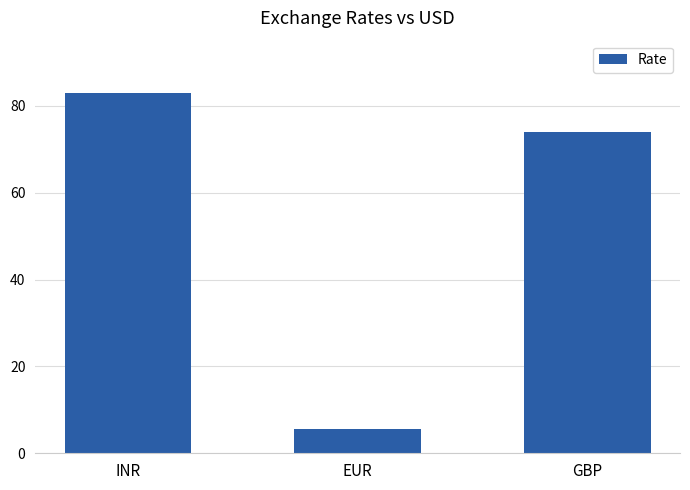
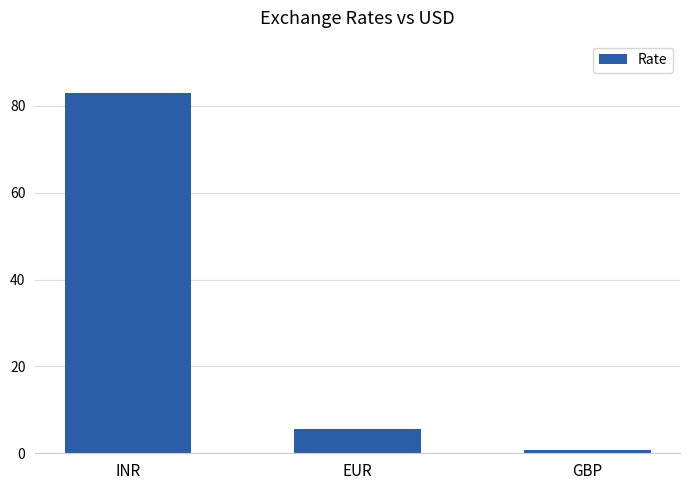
  {
    "INR": 83,
    "EUR": 6,
-   "GBP": 74
+   "GBP": 1
  }
